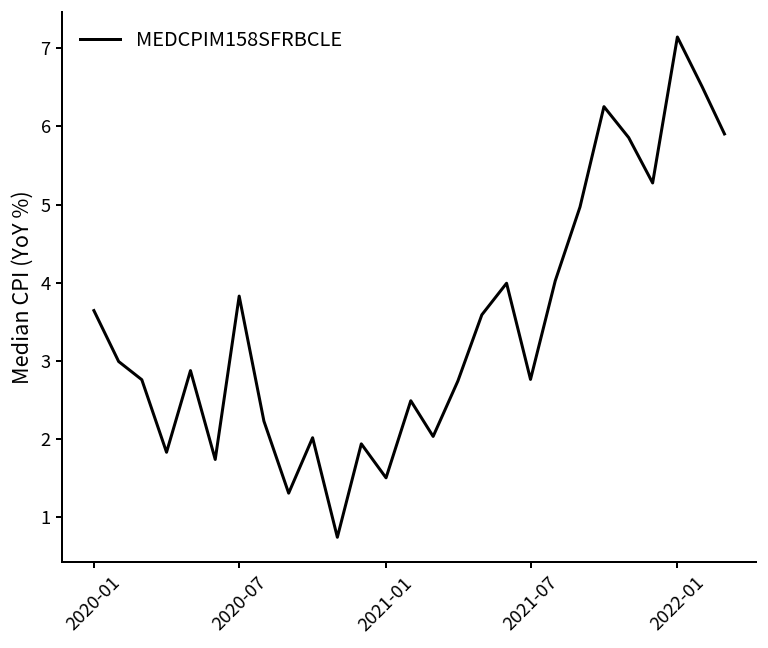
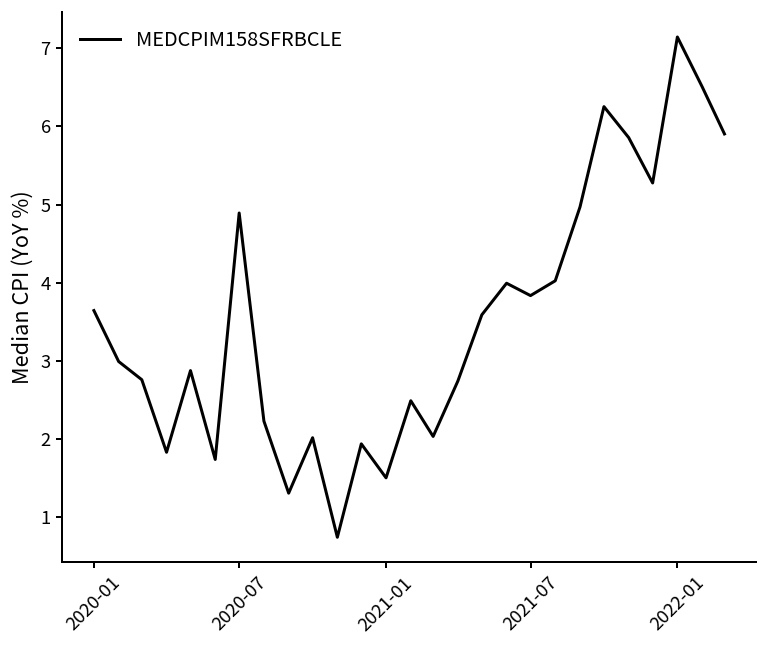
  {
    "2020-01": 3.6,
-   "2020-07": 3.8,
+   "2020-07": 4.9,
    "2021-01": 1.5,
-   "2021-07": 2.8,
+   "2021-07": 3.8,
    "2022-01": 7.1
  }
